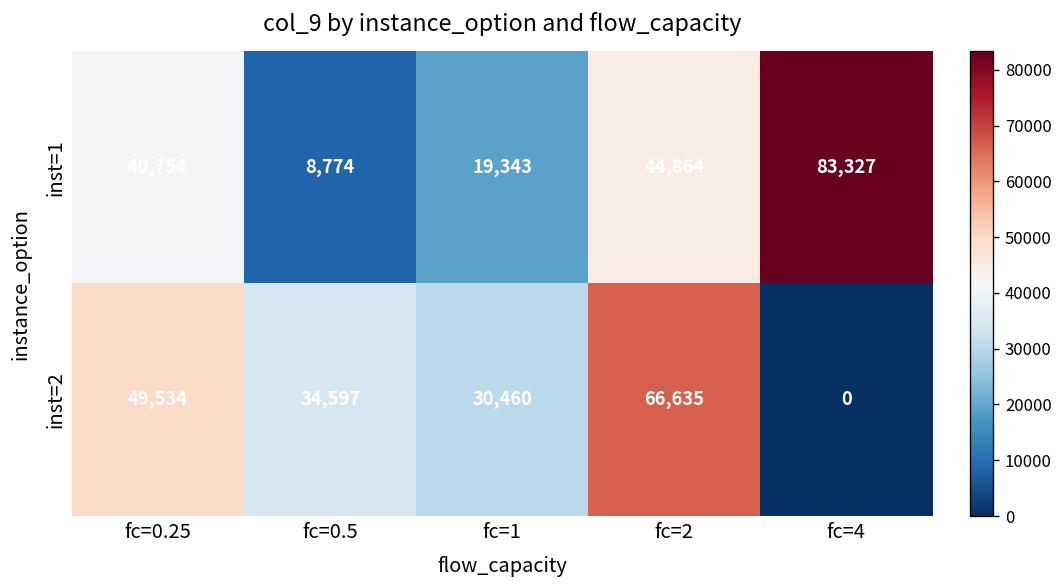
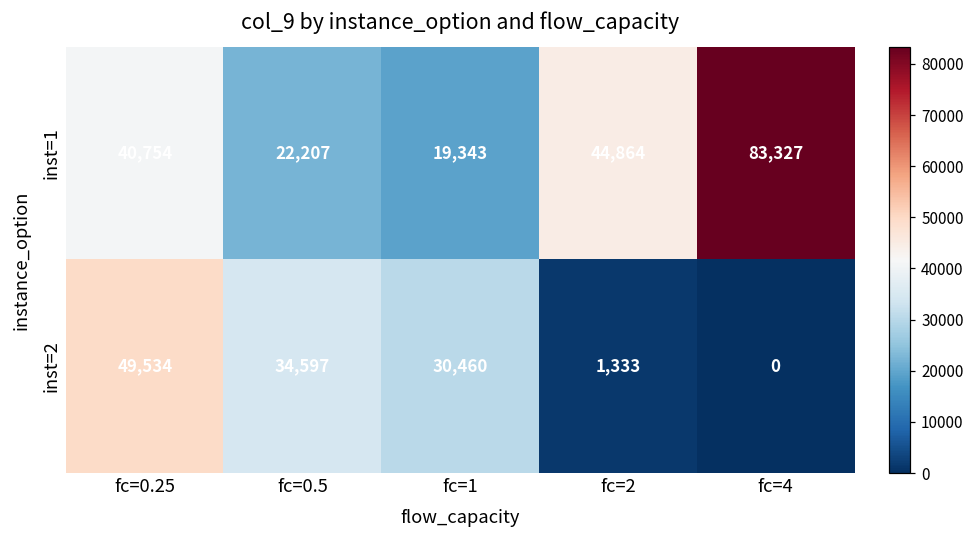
  {
    "inst=1": {
-     "fc=0.5": "8,774",
+     "fc=0.5": "22,207",
      "fc=1": "19,343",
      "fc=4": "83,327"
    },
    "inst=2": {
      "fc=0.25": "49,534",
      "fc=1": "30,460",
-     "fc=2": "66,635",
+     "fc=2": "1,333",
      "fc=4": "0"
    }
  }
